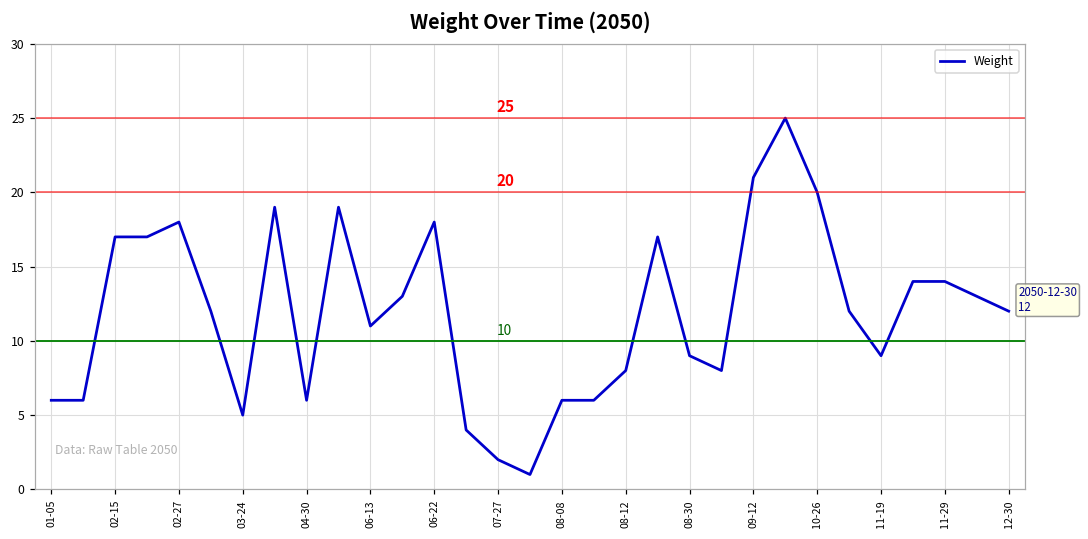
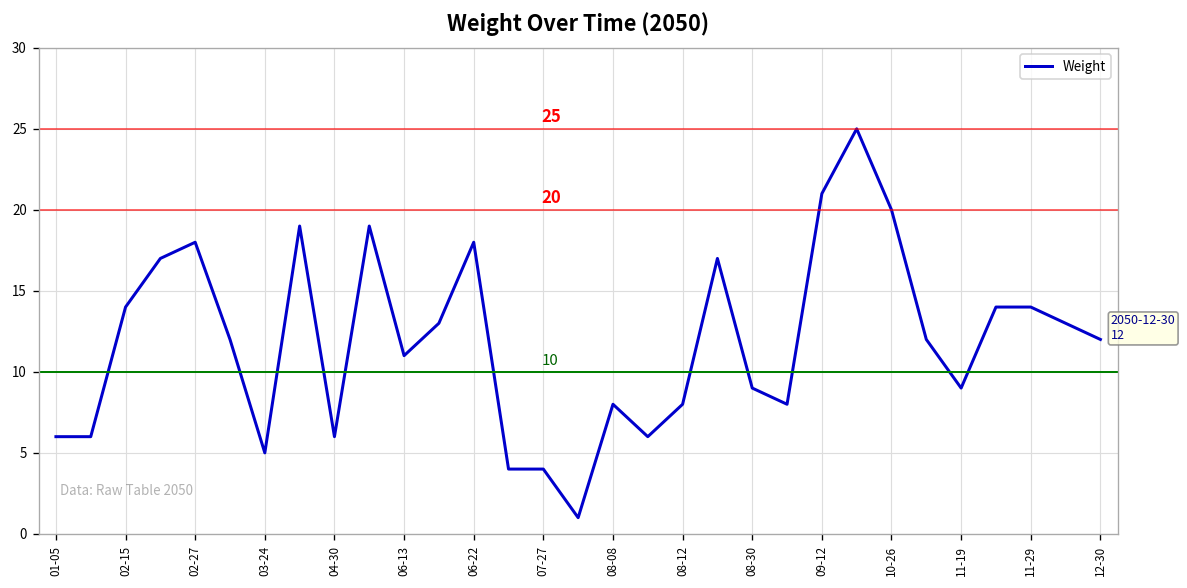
  {
    "01-05": 6,
-   "02-15": 17,
+   "02-15": 14,
    "02-27": 18,
    "03-24": 5,
    "04-30": 6,
    "06-13": 11,
    "06-22": 18,
-   "07-27": 2,
-   "08-08": 6,
+   "07-27": 4,
+   "08-08": 8,
    "08-12": 8,
    "08-30": 9,
    "09-12": 21,
    "10-26": 20,
    "11-19": 9,
    "11-29": 14
  }
